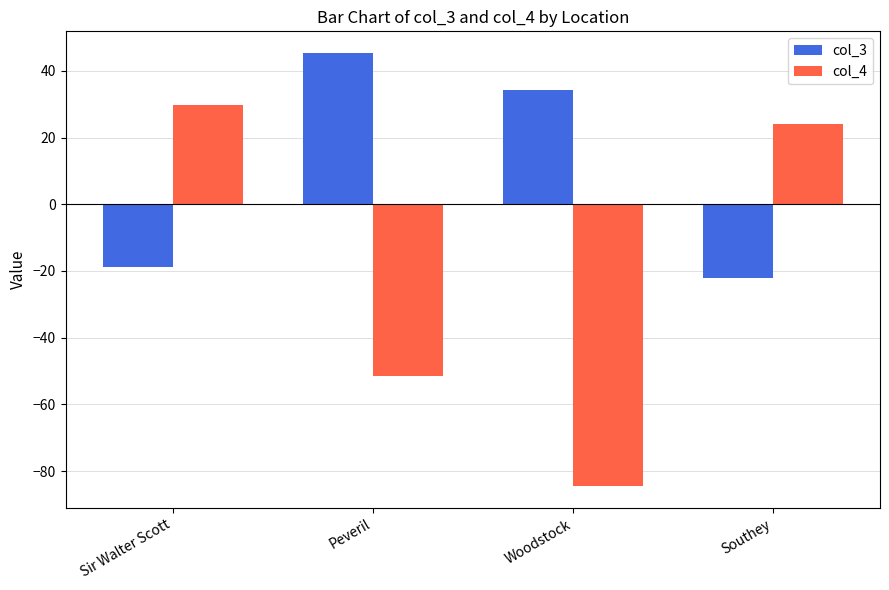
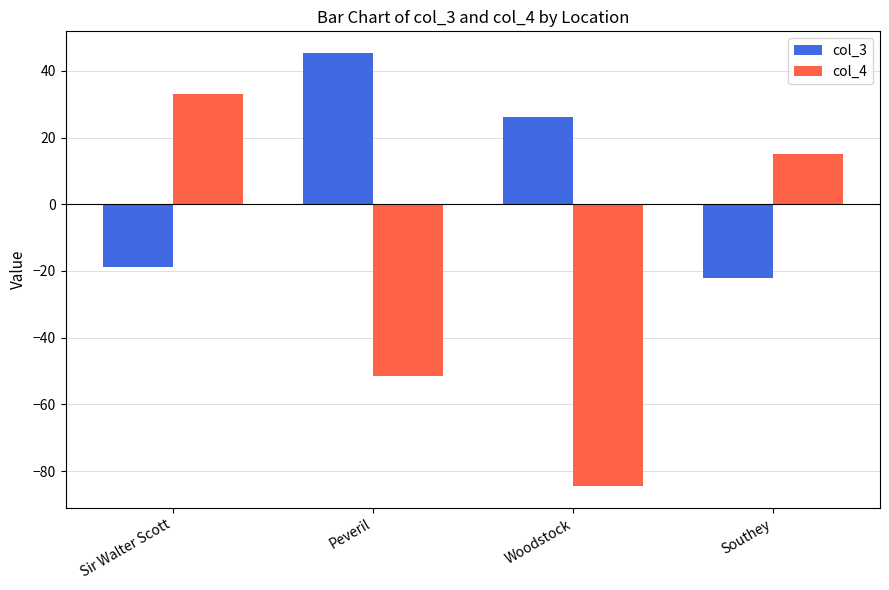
  {
    "col_3": {
      "Sir Walter Scott": -19,
      "Peveril": 45,
-     "Woodstock": 34,
+     "Woodstock": 26,
      "Southey": -22
    },
    "col_4": {
-     "Sir Walter Scott": 30,
+     "Sir Walter Scott": 33,
      "Peveril": -51,
      "Woodstock": -85,
-     "Southey": 24
+     "Southey": 15
    }
  }
